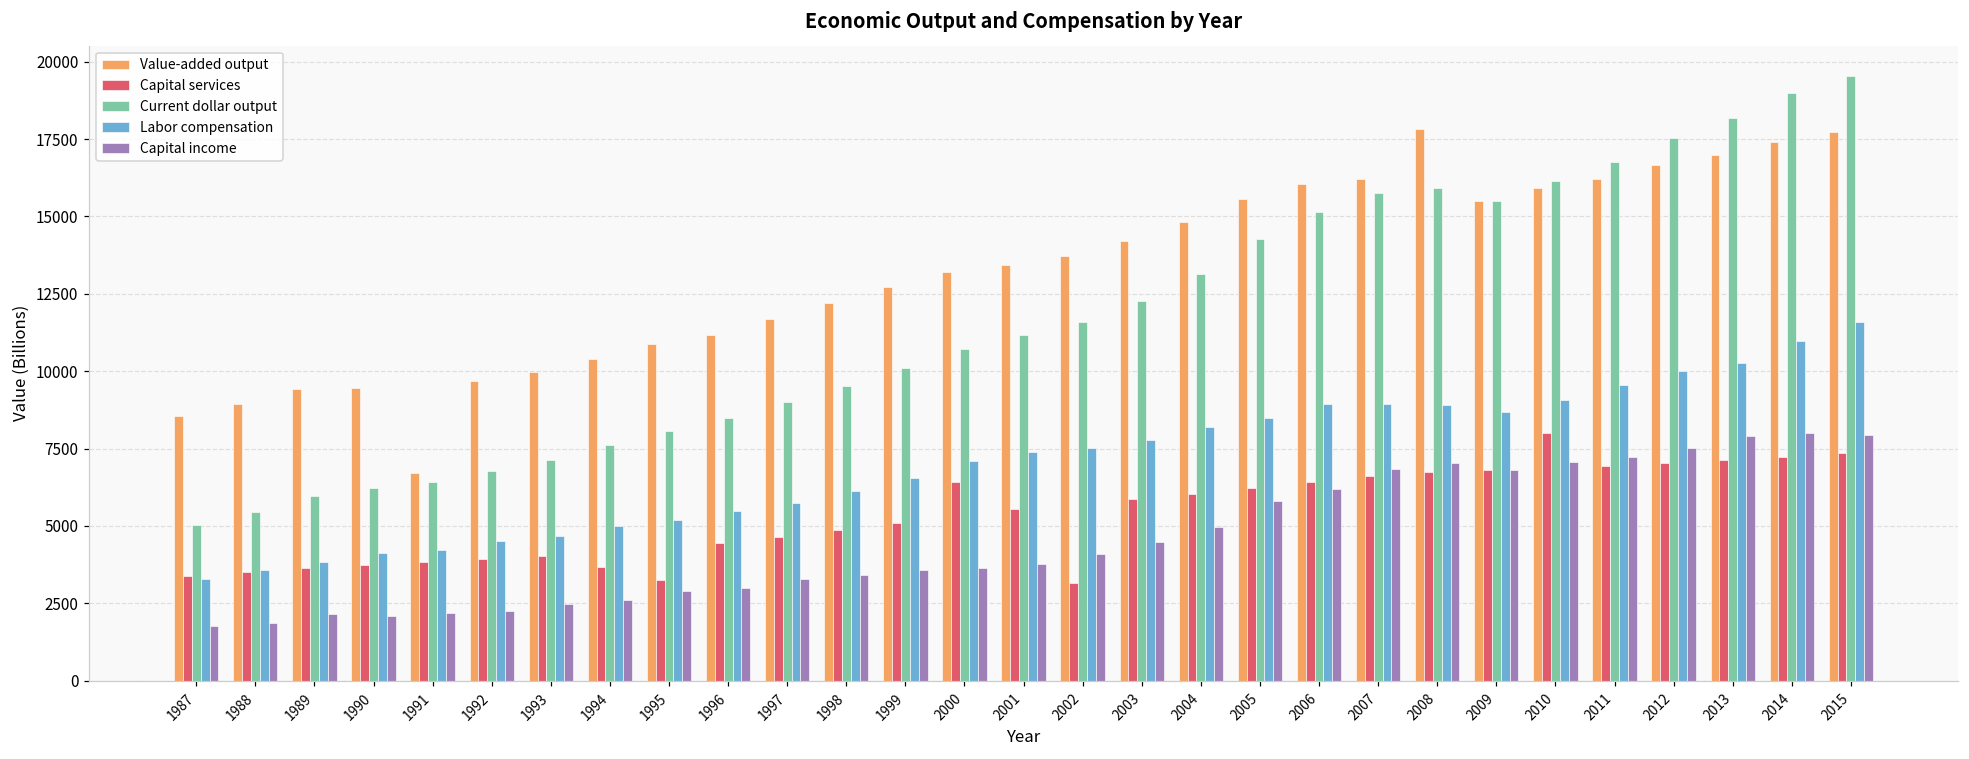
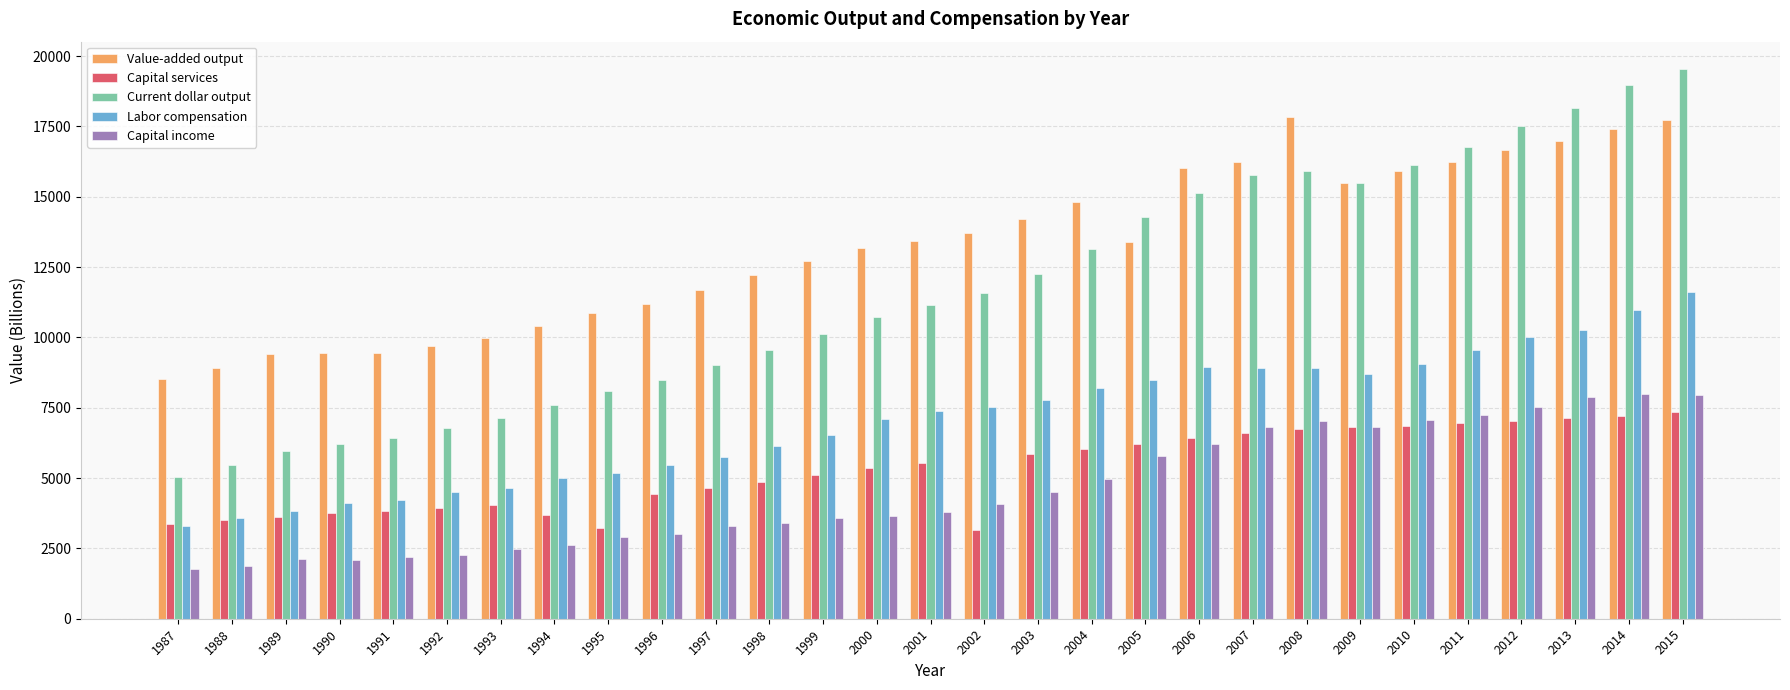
  {
    "Value-added output": {
      "1987": 8500,
      "1988": 8900,
      "1989": 9400,
      "1990": 9500,
-     "1991": 6700,
+     "1991": 9400,
      "1992": 9700,
      "1993": 10000,
      "1994": 10400,
      "1995": 10900,
      "1996": 11200,
      "1997": 11700,
      "1998": 12200,
      "1999": 12700,
      "2000": 13200,
      "2001": 13400,
      "2002": 13700,
      "2003": 14200,
      "2004": 14800,
-     "2005": 15600,
+     "2005": 13400,
      "2006": 16000,
      "2007": 16200,
      "2008": 17800,
      "2009": 15500,
      "2010": 15900,
      "2011": 16200,
      "2012": 16600,
      "2013": 17000,
      "2014": 17400,
      "2015": 17700
    },
    "Capital services": {
      "1987": 3400,
      "1988": 3500,
      "1989": 3600,
      "1990": 3700,
      "1991": 3800,
      "1992": 3900,
      "1993": 4000,
      "1994": 3700,
      "1995": 3200,
      "1996": 4400,
      "1997": 4600,
      "1998": 4900,
      "1999": 5100,
-     "2000": 6400,
+     "2000": 5300,
      "2001": 5600,
      "2002": 3200,
      "2003": 5900,
      "2004": 6000,
      "2005": 6200,
      "2006": 6400,
      "2007": 6600,
      "2008": 6800,
      "2009": 6800,
-     "2010": 8000,
+     "2010": 6900,
      "2011": 6900,
      "2012": 7000,
      "2013": 7100,
      "2014": 7200,
      "2015": 7400
    },
    "Capital income": {
      "1987": 1800,
      "1988": 1900,
      "1989": 2100,
      "1990": 2100,
      "1991": 2200,
      "1992": 2300,
      "1993": 2500,
      "1994": 2600,
      "1995": 2900,
      "1996": 3000,
      "1997": 3300,
      "1998": 3400,
      "1999": 3600,
      "2000": 3600,
      "2001": 3800,
      "2002": 4100,
      "2003": 4500,
      "2004": 5000,
      "2005": 5800,
      "2006": 6200,
      "2007": 6800,
      "2008": 7000,
      "2009": 6800,
      "2010": 7100,
      "2011": 7200,
      "2012": 7500,
      "2013": 7900,
      "2014": 8000,
      "2015": 7900
    }
  }
